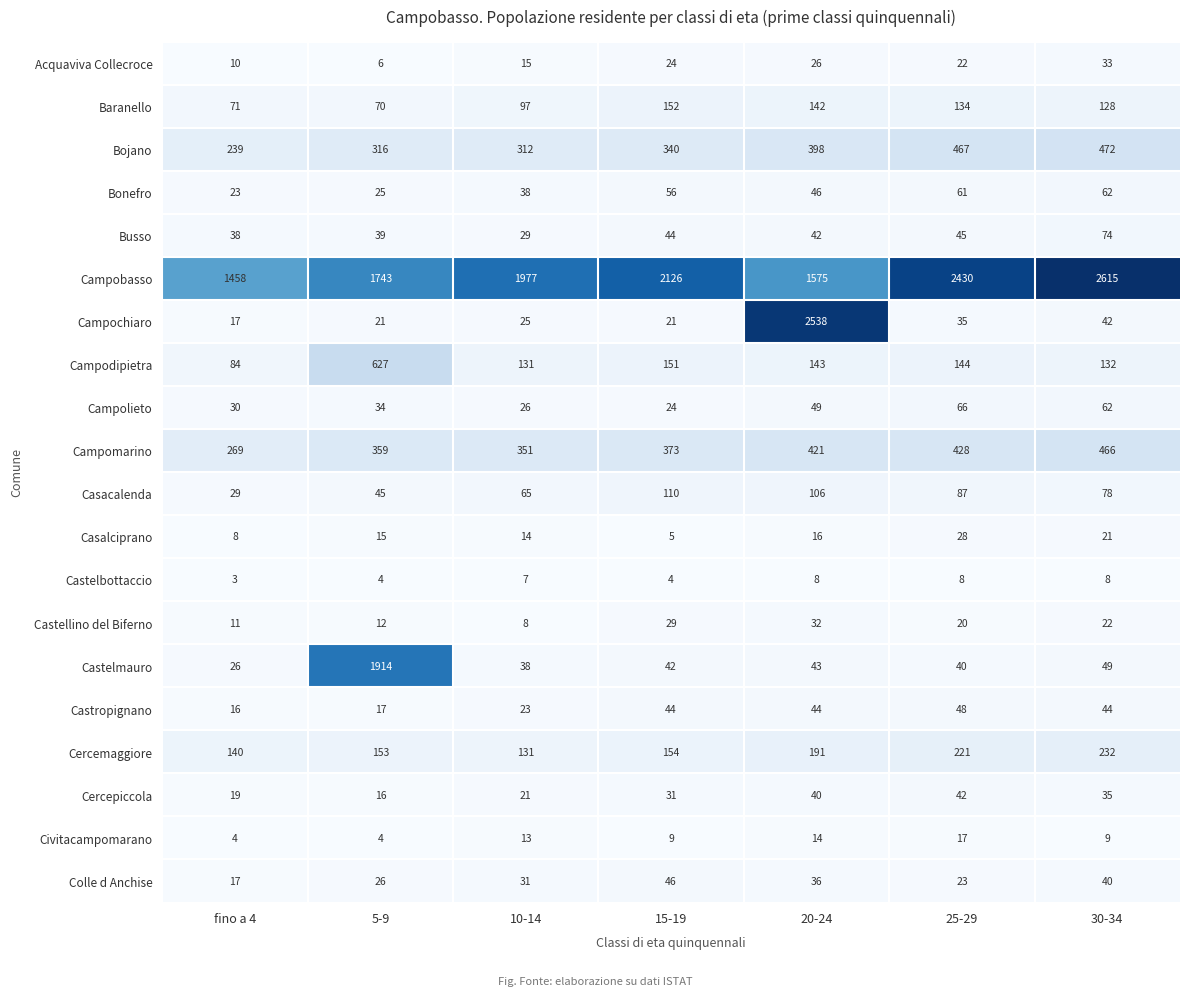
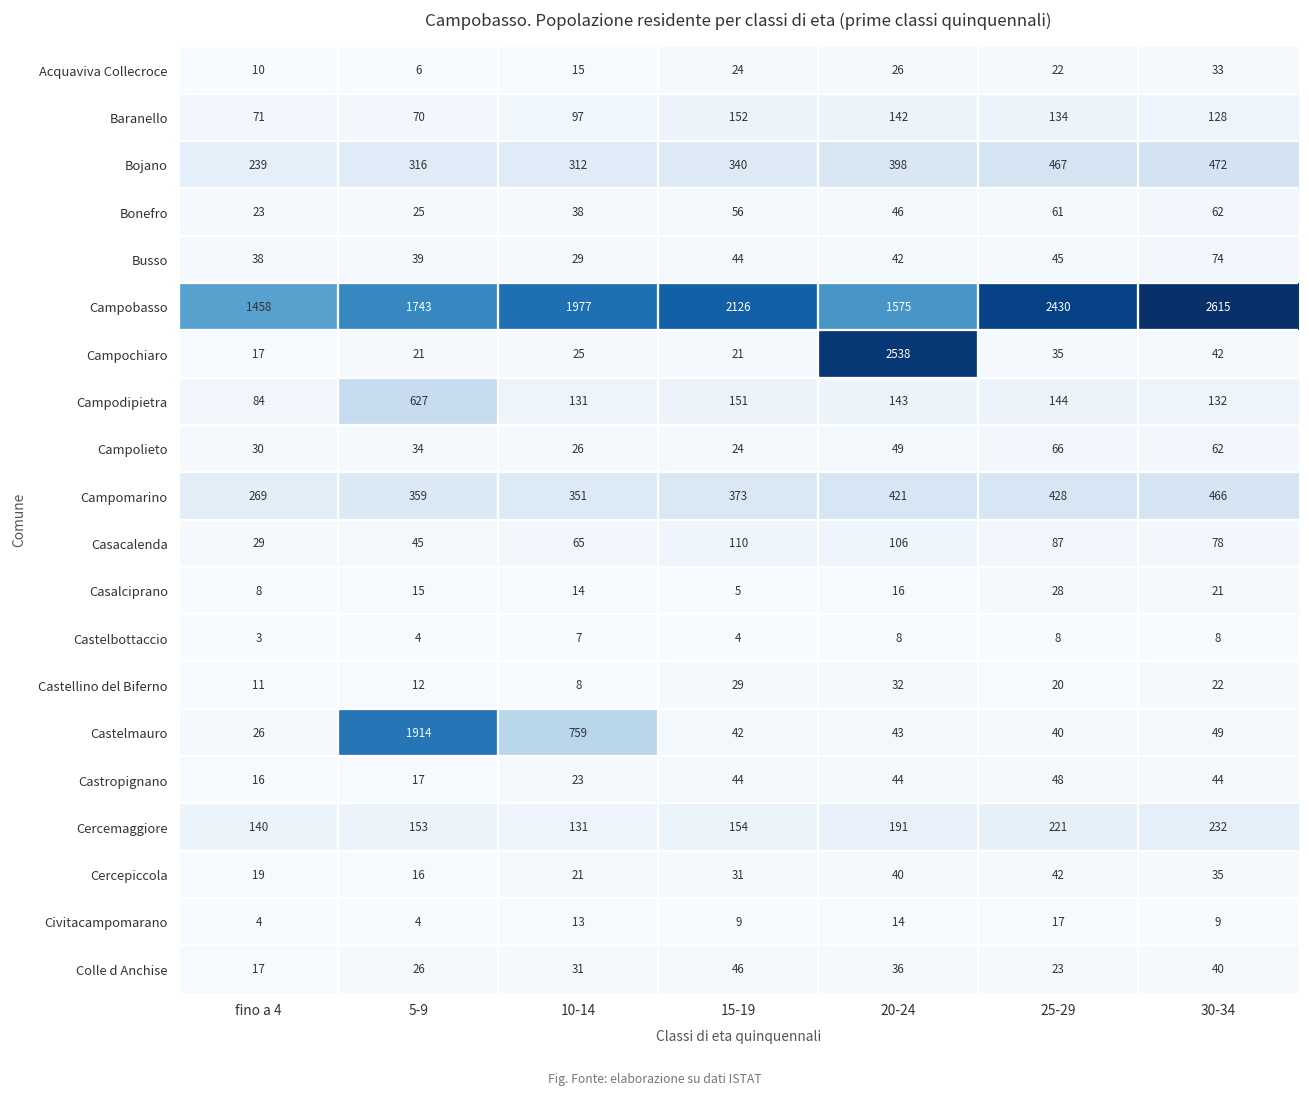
  {
    "Acquaviva Collecroce": {
      "fino a 4": 10,
      "5-9": 6,
      "10-14": 15,
      "15-19": 24,
      "20-24": 26,
      "25-29": 22,
      "30-34": 33
    },
    "Baranello": {
      "fino a 4": 71,
      "5-9": 70,
      "10-14": 97,
      "15-19": 152,
      "20-24": 142,
      "25-29": 134,
      "30-34": 128
    },
    "Bojano": {
      "fino a 4": 239,
      "5-9": 316,
      "10-14": 312,
      "15-19": 340,
      "20-24": 398,
      "25-29": 467,
      "30-34": 472
    },
    "Bonefro": {
      "fino a 4": 23,
      "5-9": 25,
      "10-14": 38,
      "15-19": 56,
      "20-24": 46,
      "25-29": 61,
      "30-34": 62
    },
    "Busso": {
      "fino a 4": 38,
      "5-9": 39,
      "10-14": 29,
      "15-19": 44,
      "20-24": 42,
      "25-29": 45,
      "30-34": 74
    },
    "Campobasso": {
      "fino a 4": 1458,
      "5-9": 1743,
      "10-14": 1977,
      "15-19": 2126,
      "20-24": 1575,
      "25-29": 2430,
      "30-34": 2615
    },
    "Campochiaro": {
      "fino a 4": 17,
      "5-9": 21,
      "10-14": 25,
      "15-19": 21,
      "20-24": 2538,
      "25-29": 35,
      "30-34": 42
    },
    "Campodipietra": {
      "fino a 4": 84,
      "5-9": 627,
      "10-14": 131,
      "15-19": 151,
      "20-24": 143,
      "25-29": 144,
      "30-34": 132
    },
    "Campolieto": {
      "fino a 4": 30,
      "5-9": 34,
      "10-14": 26,
      "15-19": 24,
      "20-24": 49,
      "25-29": 66,
      "30-34": 62
    },
    "Campomarino": {
      "fino a 4": 269,
      "5-9": 359,
      "10-14": 351,
      "15-19": 373,
      "20-24": 421,
      "25-29": 428,
      "30-34": 466
    },
    "Casacalenda": {
      "fino a 4": 29,
      "5-9": 45,
      "10-14": 65,
      "15-19": 110,
      "20-24": 106,
      "25-29": 87,
      "30-34": 78
    },
    "Casalciprano": {
      "fino a 4": 8,
      "5-9": 15,
      "10-14": 14,
      "15-19": 5,
      "20-24": 16,
      "25-29": 28,
      "30-34": 21
    },
    "Castelbottaccio": {
      "fino a 4": 3,
      "5-9": 4,
      "10-14": 7,
      "15-19": 4,
      "20-24": 8,
      "25-29": 8,
      "30-34": 8
    },
    "Castellino del Biferno": {
      "fino a 4": 11,
      "5-9": 12,
      "10-14": 8,
      "15-19": 29,
      "20-24": 32,
      "25-29": 20,
      "30-34": 22
    },
    "Castelmauro": {
      "fino a 4": 26,
      "5-9": 1914,
-     "10-14": 38,
+     "10-14": 759,
      "15-19": 42,
      "20-24": 43,
      "25-29": 40,
      "30-34": 49
    },
    "Castropignano": {
      "fino a 4": 16,
      "5-9": 17,
      "10-14": 23,
      "15-19": 44,
      "20-24": 44,
      "25-29": 48,
      "30-34": 44
    },
    "Cercemaggiore": {
      "fino a 4": 140,
      "5-9": 153,
      "10-14": 131,
      "15-19": 154,
      "20-24": 191,
      "25-29": 221,
      "30-34": 232
    },
    "Cercepiccola": {
      "fino a 4": 19,
      "5-9": 16,
      "10-14": 21,
      "15-19": 31,
      "20-24": 40,
      "25-29": 42,
      "30-34": 35
    },
    "Civitacampomarano": {
      "fino a 4": 4,
      "5-9": 4,
      "10-14": 13,
      "15-19": 9,
      "20-24": 14,
      "25-29": 17,
      "30-34": 9
    },
    "Colle d Anchise": {
      "fino a 4": 17,
      "5-9": 26,
      "10-14": 31,
      "15-19": 46,
      "20-24": 36,
      "25-29": 23,
      "30-34": 40
    }
  }
